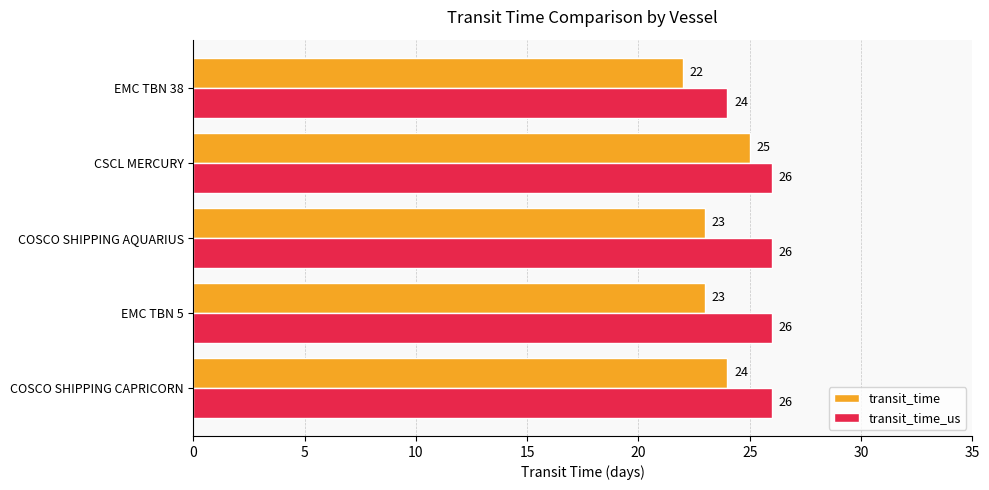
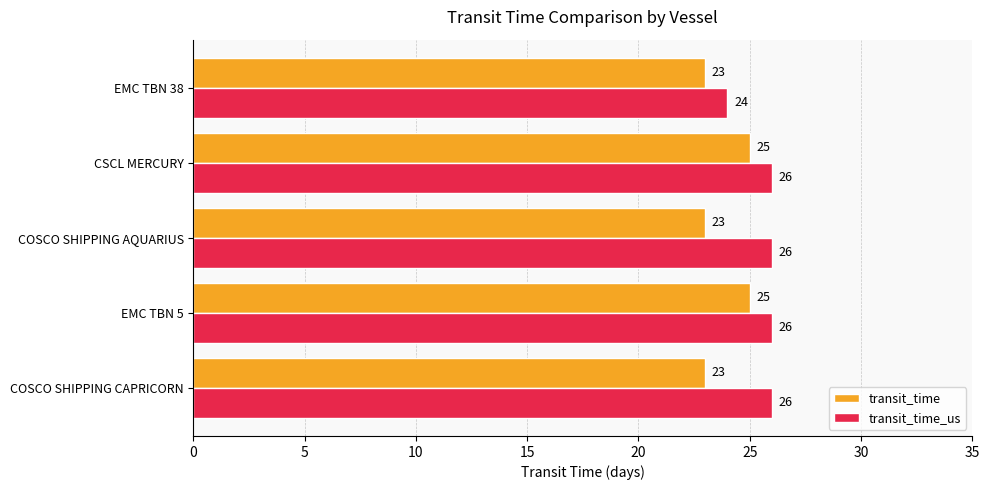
  {
    "transit_time": {
-     "EMC TBN 38": 22,
+     "EMC TBN 38": 23,
      "CSCL MERCURY": 25,
      "COSCO SHIPPING AQUARIUS": 23,
-     "EMC TBN 5": 23,
-     "COSCO SHIPPING CAPRICORN": 24
+     "EMC TBN 5": 25,
+     "COSCO SHIPPING CAPRICORN": 23
    },
    "transit_time_us": {
      "EMC TBN 38": 24,
      "CSCL MERCURY": 26,
      "COSCO SHIPPING AQUARIUS": 26,
      "EMC TBN 5": 26,
      "COSCO SHIPPING CAPRICORN": 26
    }
  }
